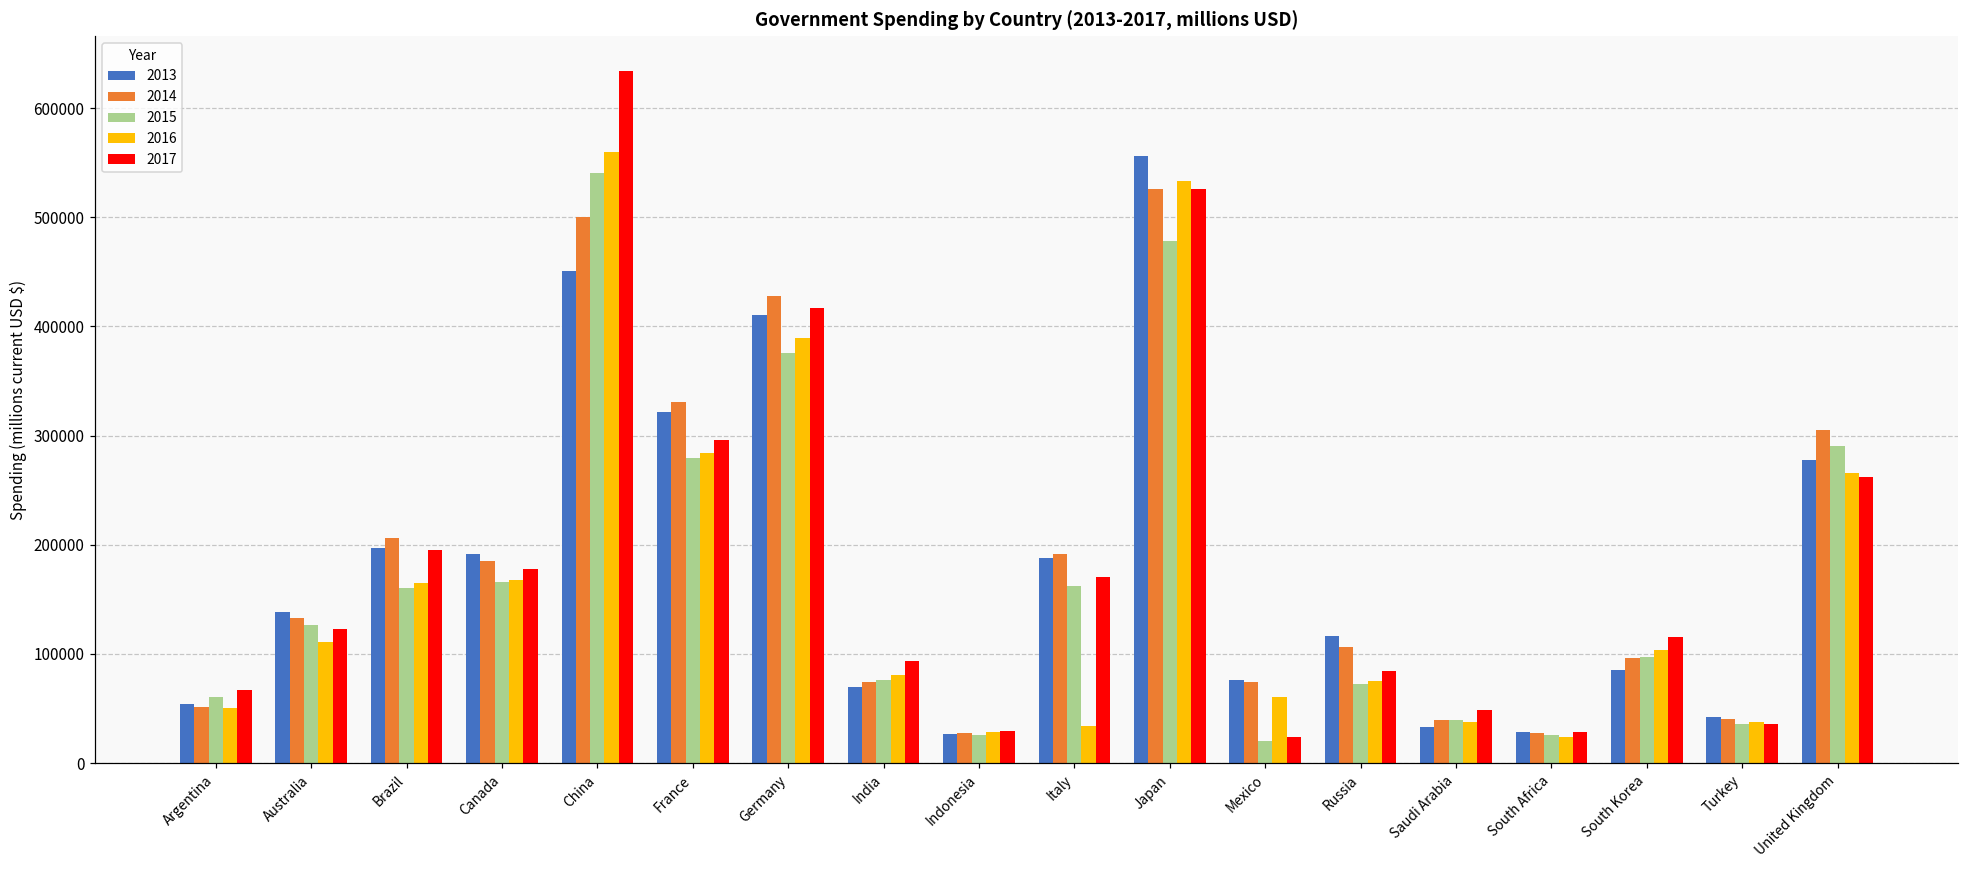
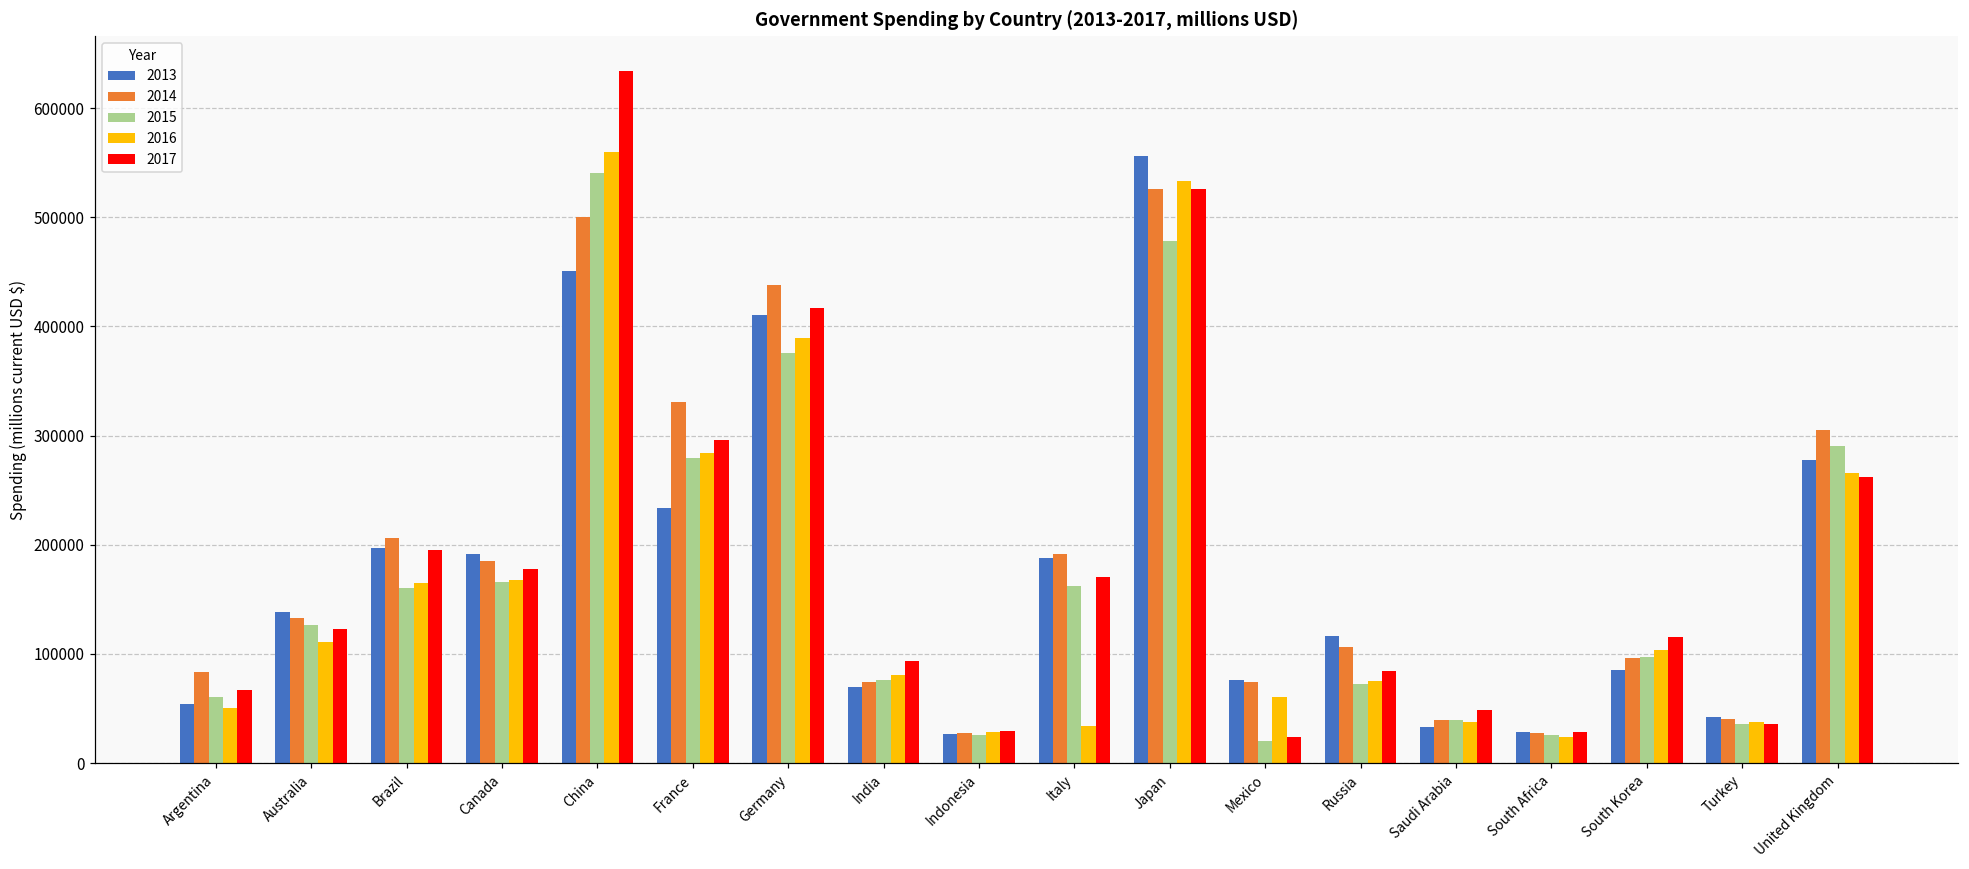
  {
    "2013": {
      "Argentina": 50000,
      "Australia": 140000,
      "Brazil": 200000,
      "Canada": 190000,
      "China": 450000,
-     "France": 320000,
+     "France": 230000,
      "Germany": 410000,
      "India": 70000,
      "Indonesia": 30000,
      "Italy": 190000,
      "Japan": 560000,
      "Mexico": 80000,
      "Russia": 120000,
      "Saudi Arabia": 30000,
      "South Africa": 30000,
      "South Korea": 90000,
      "Turkey": 40000,
      "United Kingdom": 280000
    },
    "2014": {
-     "Argentina": 50000,
+     "Argentina": 80000,
      "Australia": 130000,
      "Brazil": 210000,
      "Canada": 180000,
      "China": 500000,
      "France": 330000,
-     "Germany": 430000,
+     "Germany": 440000,
      "India": 70000,
      "Indonesia": 30000,
      "Italy": 190000,
      "Japan": 530000,
      "Mexico": 70000,
      "Russia": 110000,
      "Saudi Arabia": 40000,
      "South Africa": 30000,
      "South Korea": 100000,
      "Turkey": 40000,
      "United Kingdom": 310000
    },
    "2015": {
      "Argentina": 60000,
      "Australia": 130000,
      "Brazil": 160000,
      "Canada": 170000,
      "China": 540000,
      "France": 280000,
      "Germany": 380000,
      "India": 80000,
      "Indonesia": 30000,
      "Italy": 160000,
      "Japan": 480000,
      "Mexico": 20000,
      "Russia": 70000,
      "Saudi Arabia": 40000,
      "South Africa": 30000,
      "South Korea": 100000,
      "Turkey": 40000,
      "United Kingdom": 290000
    },
    "2016": {
      "Argentina": 50000,
      "Australia": 110000,
      "Brazil": 170000,
      "Canada": 170000,
      "China": 560000,
      "France": 280000,
      "Germany": 390000,
      "India": 80000,
      "Indonesia": 30000,
      "Italy": 30000,
      "Japan": 530000,
      "Mexico": 60000,
      "Russia": 80000,
      "Saudi Arabia": 40000,
      "South Africa": 20000,
      "South Korea": 100000,
      "Turkey": 40000,
      "United Kingdom": 270000
    },
    "2017": {
      "Argentina": 70000,
      "Australia": 120000,
      "Brazil": 200000,
      "Canada": 180000,
      "China": 630000,
      "France": 300000,
      "Germany": 420000,
      "India": 90000,
      "Indonesia": 30000,
      "Italy": 170000,
      "Japan": 530000,
      "Mexico": 20000,
      "Russia": 80000,
      "Saudi Arabia": 50000,
      "South Africa": 30000,
      "South Korea": 120000,
      "Turkey": 40000,
      "United Kingdom": 260000
    }
  }
